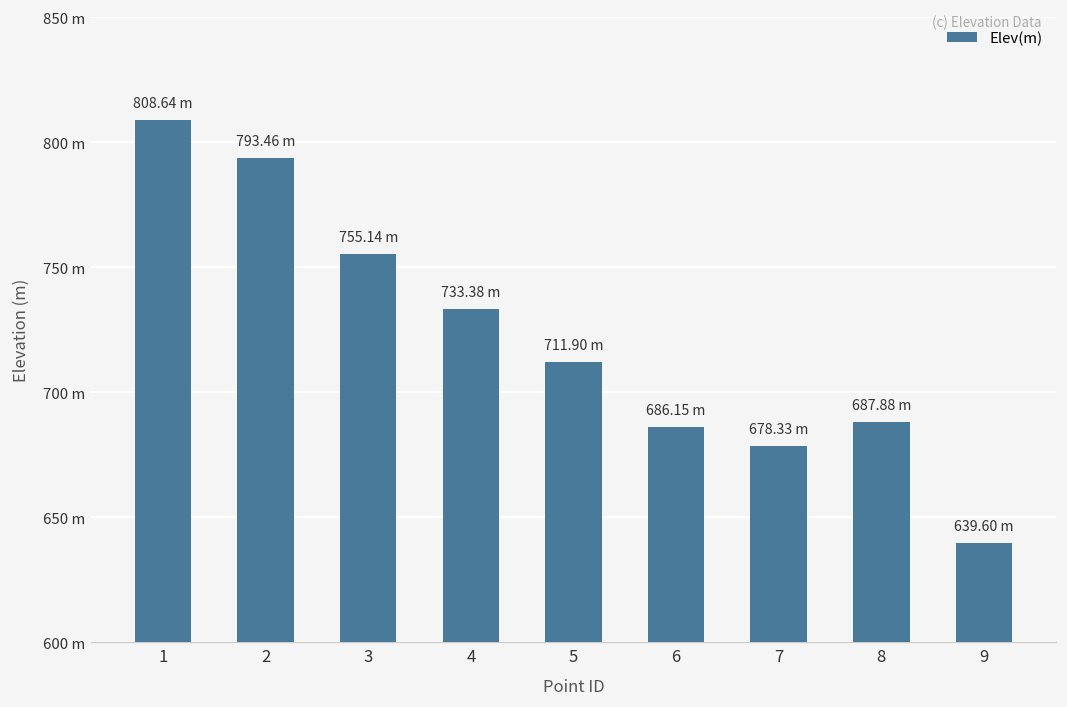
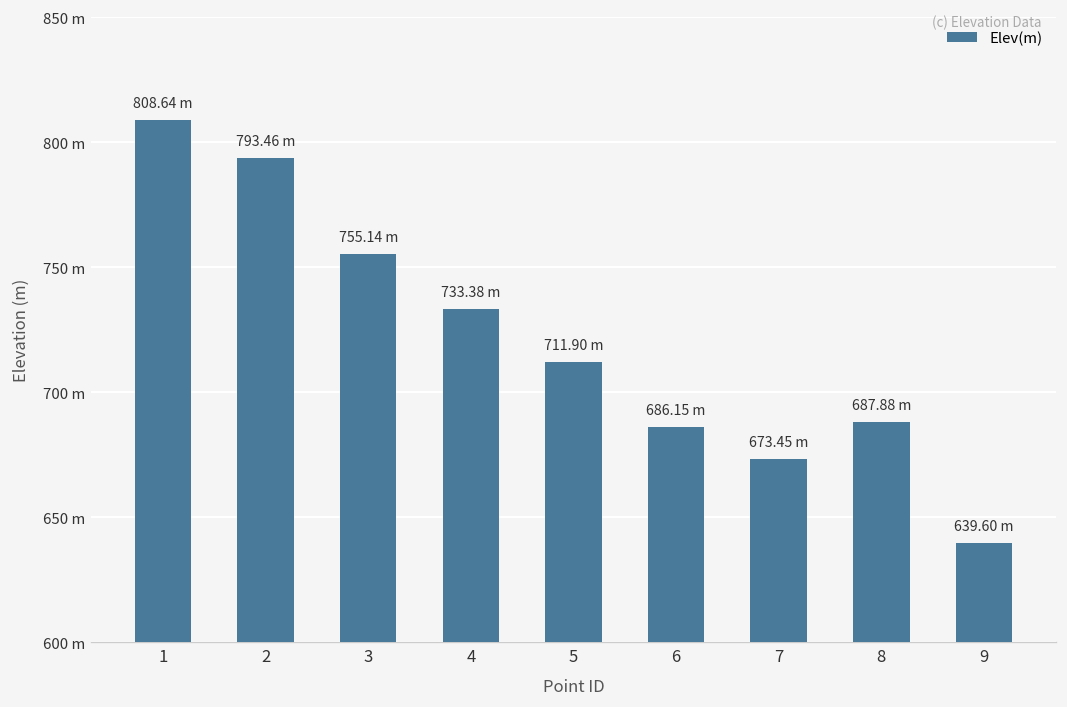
  {
    "1": 808.64,
    "2": 793.46,
    "3": 755.14,
    "4": 733.38,
    "5": 711.90,
    "6": 686.15,
-   "7": 678.33,
+   "7": 673.45,
    "8": 687.88,
    "9": 639.60
  }
